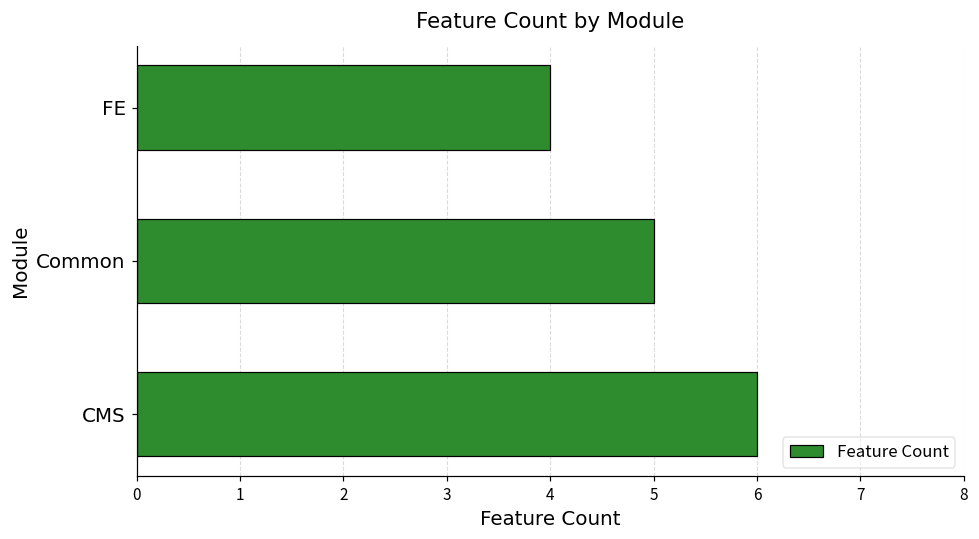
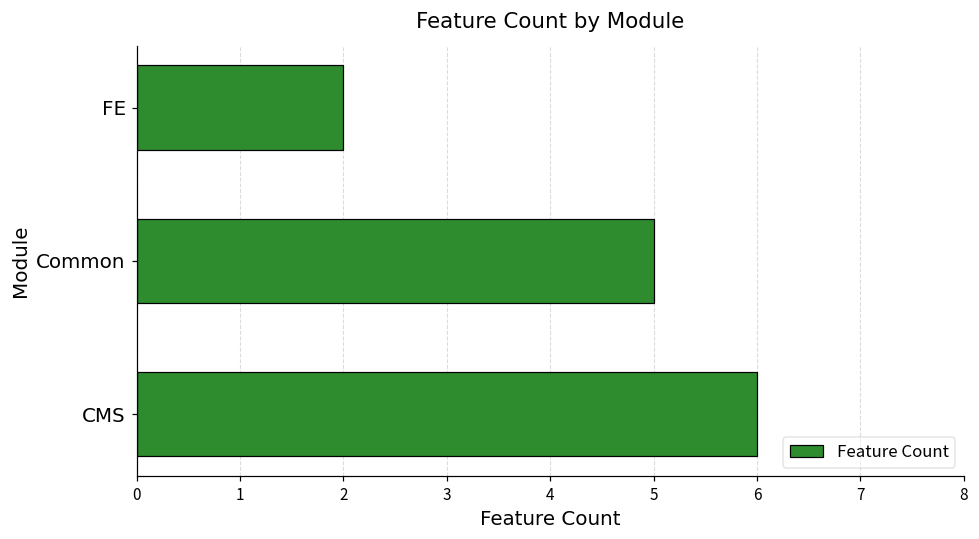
  {
-   "FE": 4,
+   "FE": 2,
    "Common": 5,
    "CMS": 6
  }
